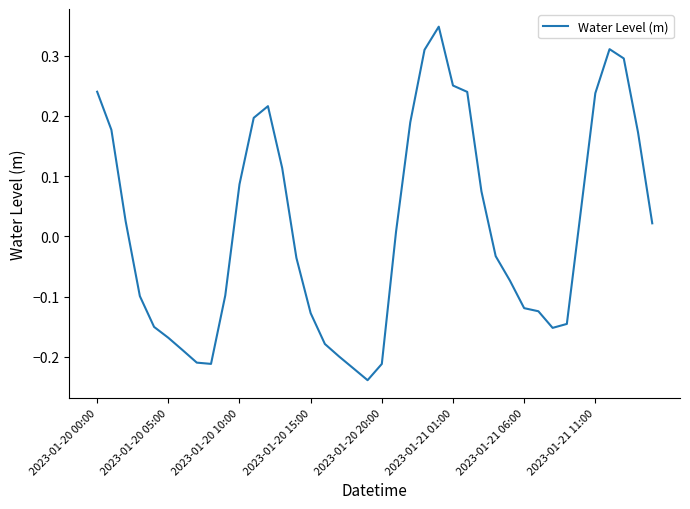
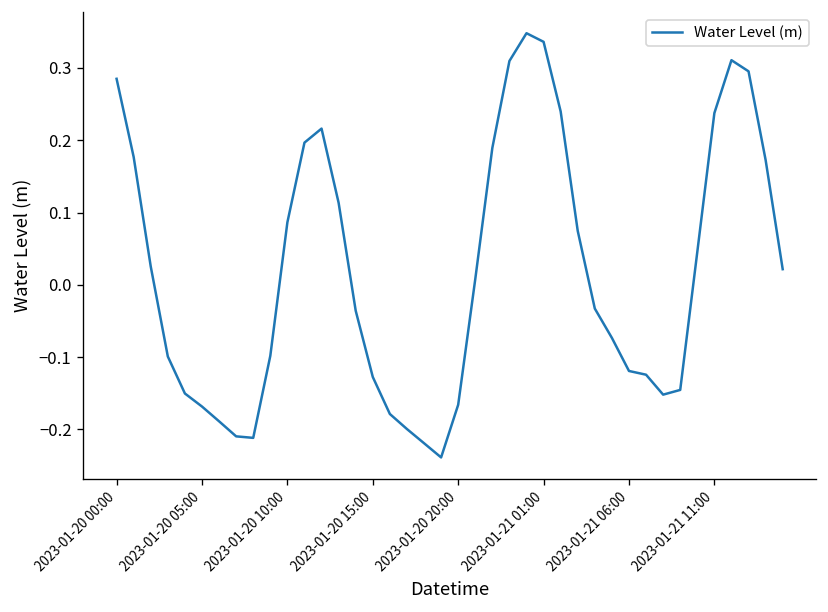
  {
-   "2023-01-20 00:00": 0.24,
+   "2023-01-20 00:00": 0.29,
    "2023-01-20 05:00": -0.17,
    "2023-01-20 10:00": 0.09,
    "2023-01-20 15:00": -0.13,
-   "2023-01-20 20:00": -0.21,
-   "2023-01-21 01:00": 0.25,
+   "2023-01-20 20:00": -0.17,
+   "2023-01-21 01:00": 0.34,
    "2023-01-21 06:00": -0.12,
    "2023-01-21 11:00": 0.24
  }
